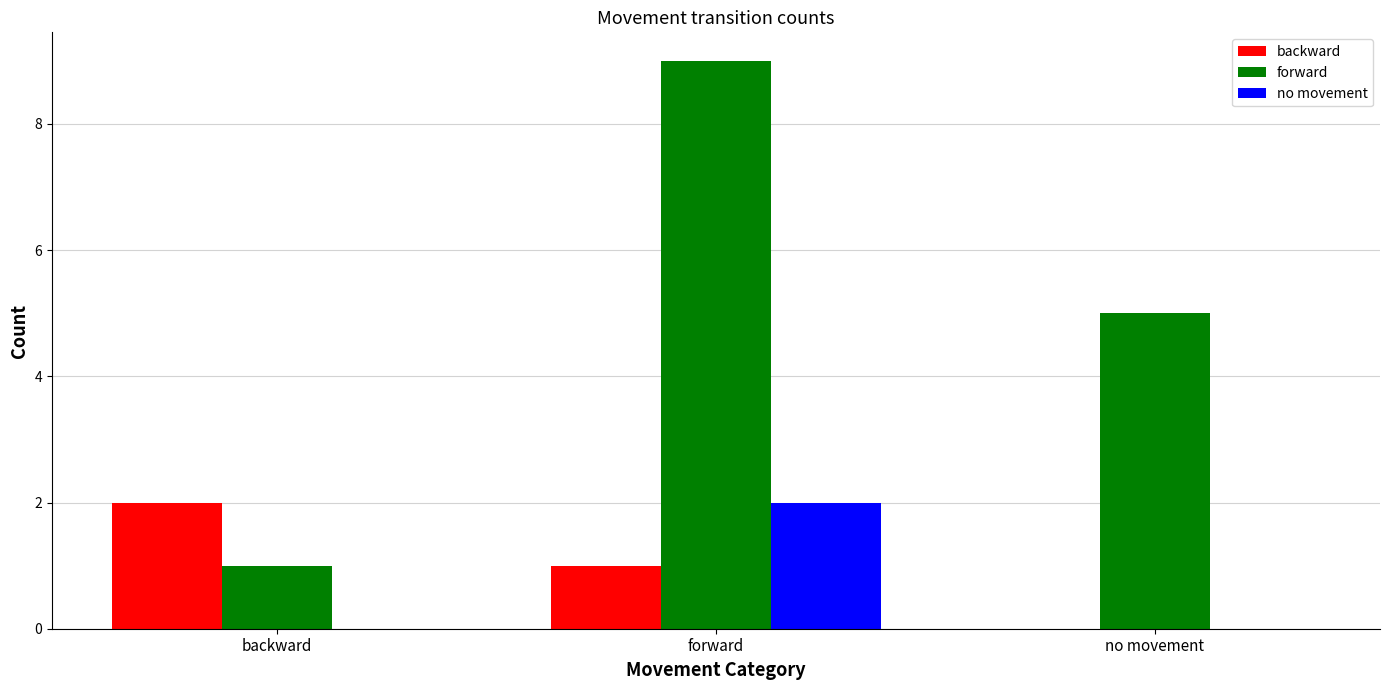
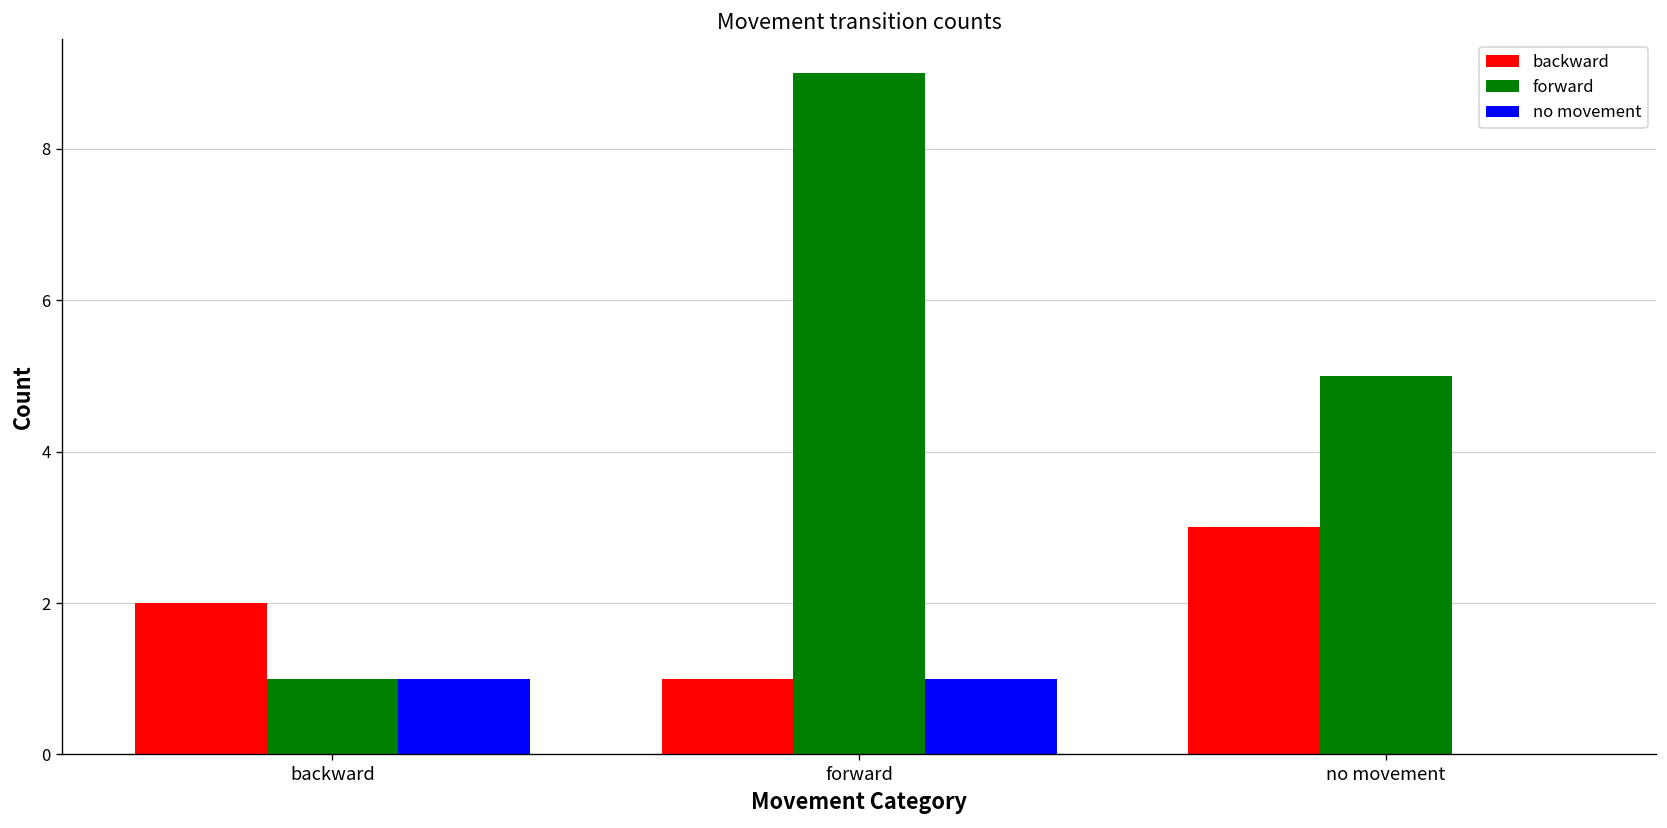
  {
    "backward": {
      "backward": 2,
      "forward": 1,
-     "no movement": 0
+     "no movement": 3
    },
    "forward": {
      "backward": 1,
      "forward": 9,
      "no movement": 5
    },
    "no movement": {
-     "backward": 0,
-     "forward": 2,
+     "backward": 1,
+     "forward": 1,
      "no movement": 0
    }
  }
